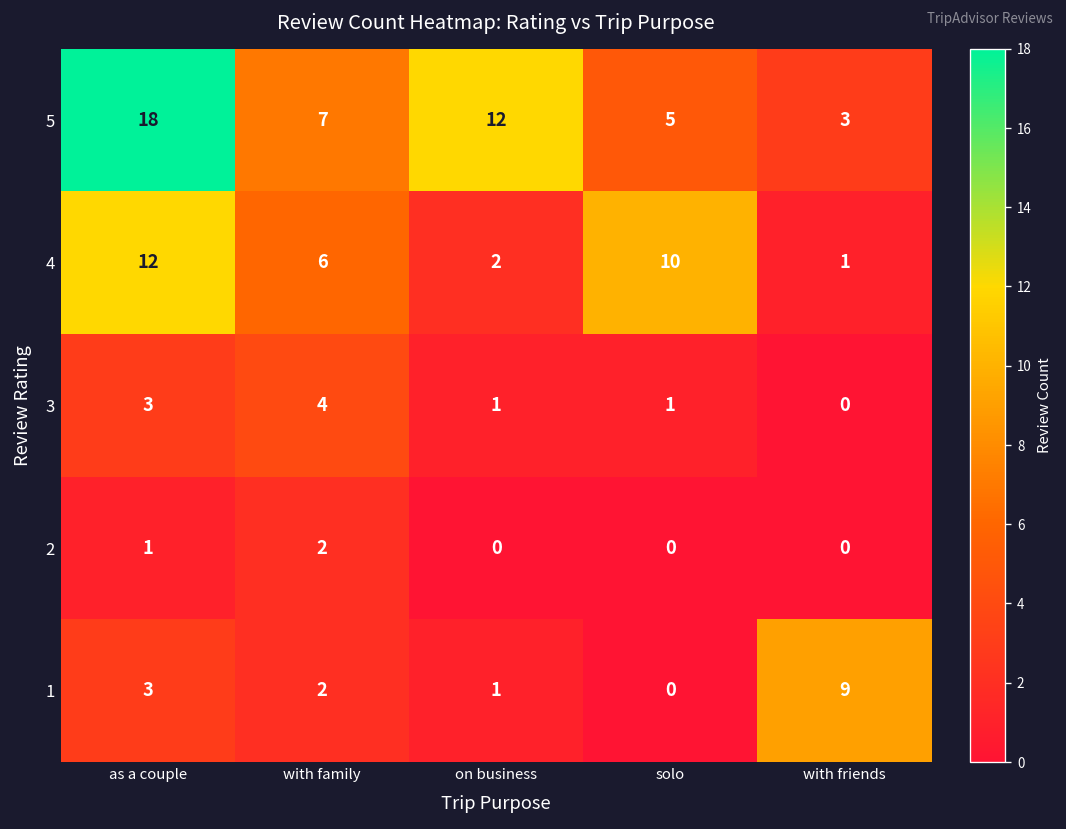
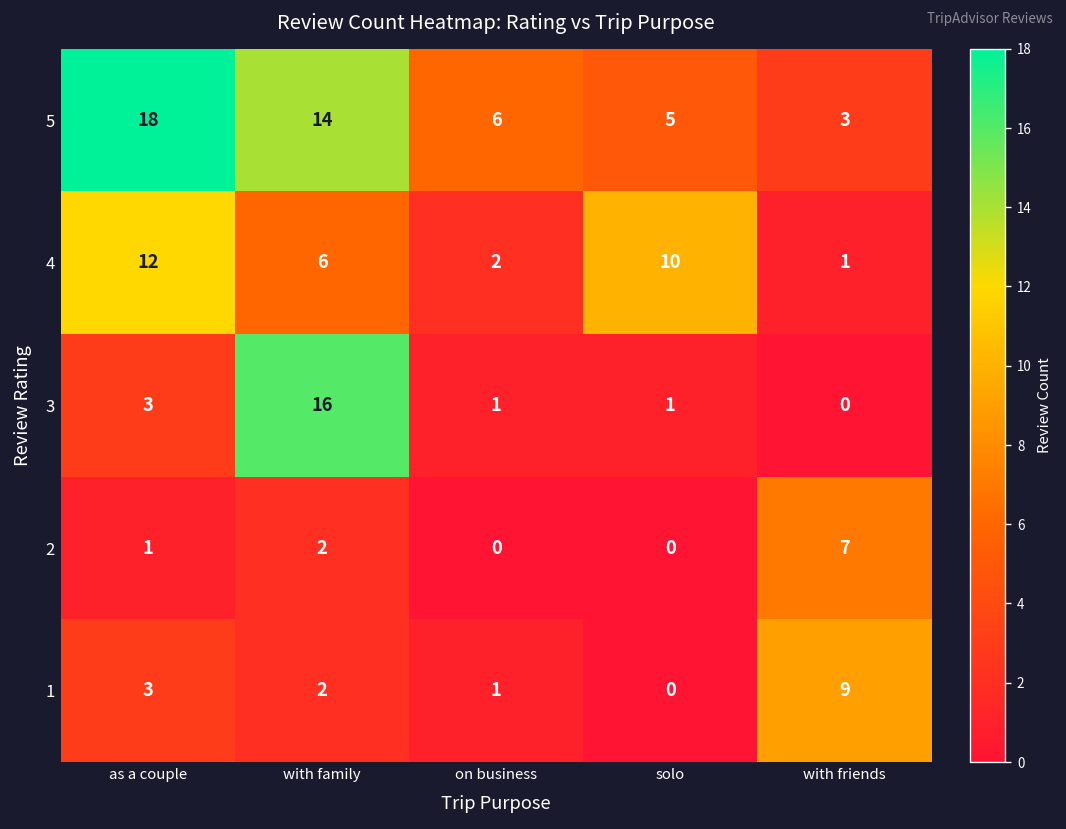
  {
    "5": {
      "as a couple": 18,
-     "with family": 7,
-     "on business": 12,
+     "with family": 14,
+     "on business": 6,
      "solo": 5,
      "with friends": 3
    },
    "4": {
      "as a couple": 12,
      "with family": 6,
      "on business": 2,
      "solo": 10,
      "with friends": 1
    },
    "3": {
      "as a couple": 3,
-     "with family": 4,
+     "with family": 16,
      "on business": 1,
      "solo": 1,
      "with friends": 0
    },
    "2": {
      "as a couple": 1,
      "with family": 2,
      "on business": 0,
      "solo": 0,
-     "with friends": 0
+     "with friends": 7
    },
    "1": {
      "as a couple": 3,
      "with family": 2,
      "on business": 1,
      "solo": 0,
      "with friends": 9
    }
  }
